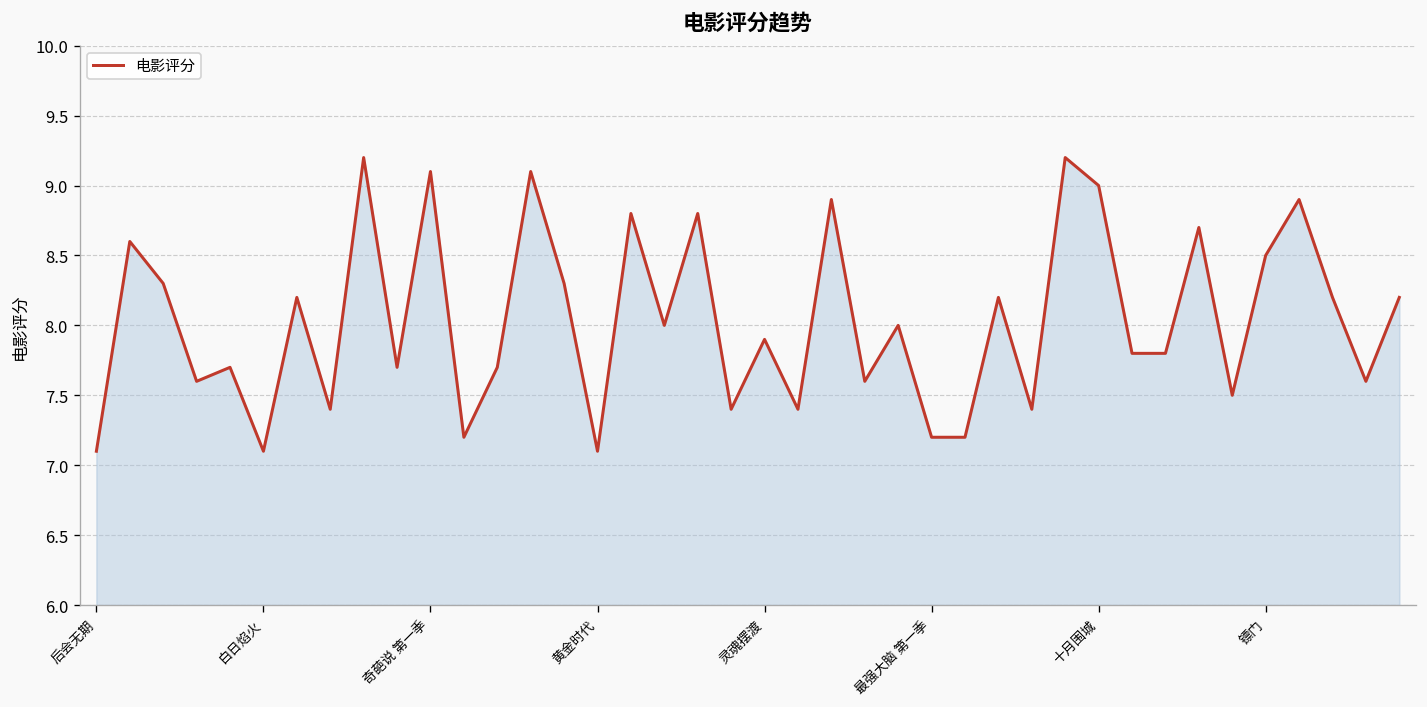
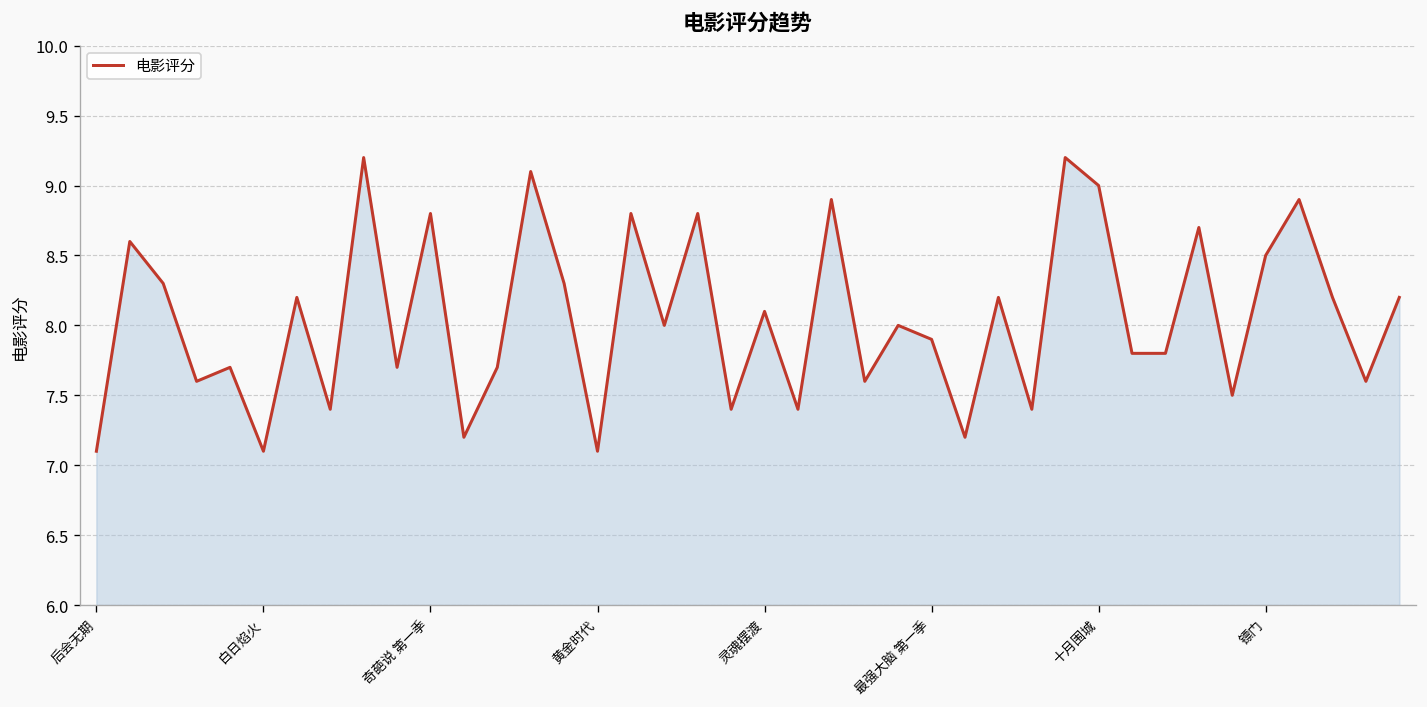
  {
    "后会无期": 7.1,
    "白日焰火": 7.1,
-   "奇葩说 第一季": 9.1,
+   "奇葩说 第一季": 8.8,
    "黄金时代": 7.1,
-   "灵魂摆渡": 7.9,
-   "最强大脑 第一季": 7.2,
+   "灵魂摆渡": 8.1,
+   "最强大脑 第一季": 7.9,
    "十月围城": 9.0,
    "镖门": 8.5
  }
